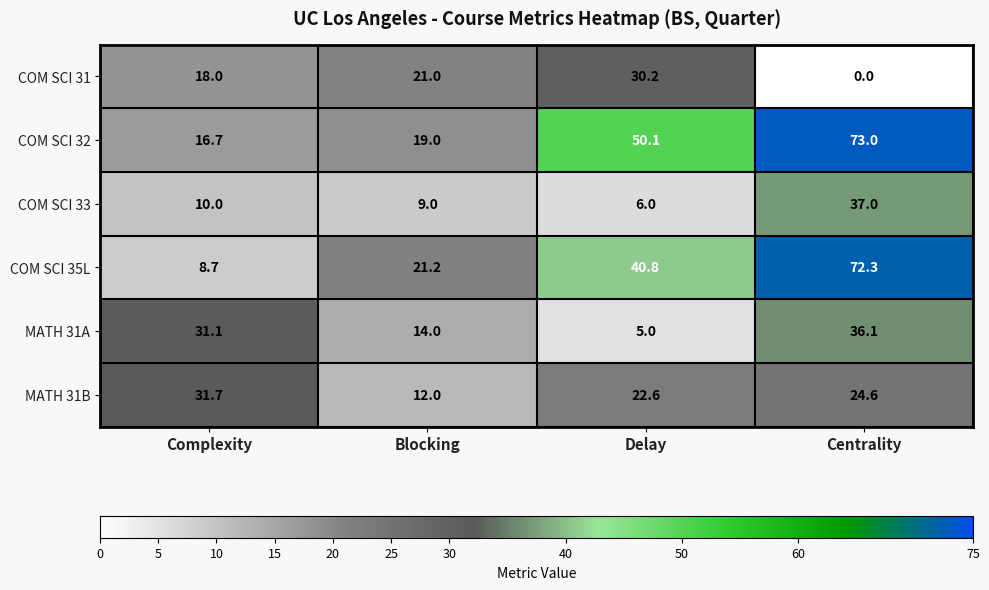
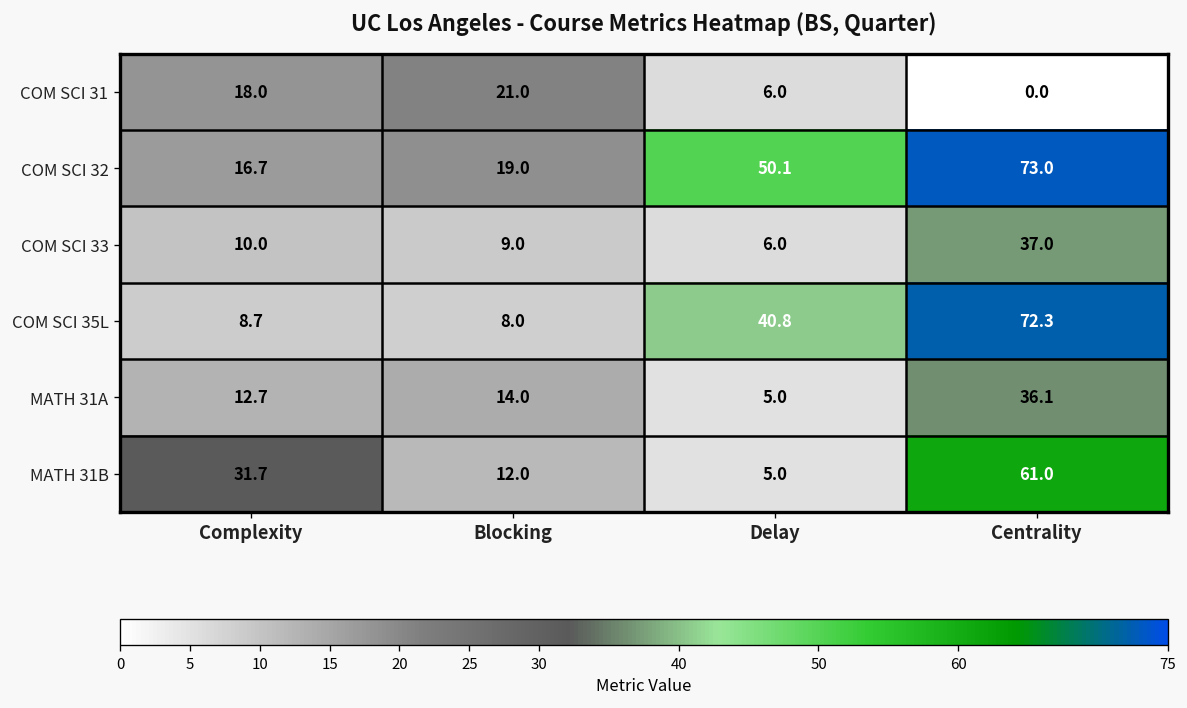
  {
    "COM SCI 31": {
      "Complexity": 18.0,
      "Blocking": 21.0,
-     "Delay": 30.2,
+     "Delay": 6.0,
      "Centrality": 0.0
    },
    "COM SCI 32": {
      "Complexity": 16.7,
      "Blocking": 19.0,
      "Delay": 50.1,
      "Centrality": 73.0
    },
    "COM SCI 33": {
      "Complexity": 10.0,
      "Blocking": 9.0,
      "Delay": 6.0,
      "Centrality": 37.0
    },
    "COM SCI 35L": {
      "Complexity": 8.7,
-     "Blocking": 21.2,
+     "Blocking": 8.0,
      "Delay": 40.8,
      "Centrality": 72.3
    },
    "MATH 31A": {
-     "Complexity": 31.1,
+     "Complexity": 12.7,
      "Blocking": 14.0,
      "Delay": 5.0,
      "Centrality": 36.1
    },
    "MATH 31B": {
      "Complexity": 31.7,
      "Blocking": 12.0,
-     "Delay": 22.6,
-     "Centrality": 24.6
+     "Delay": 5.0,
+     "Centrality": 61.0
    }
  }
